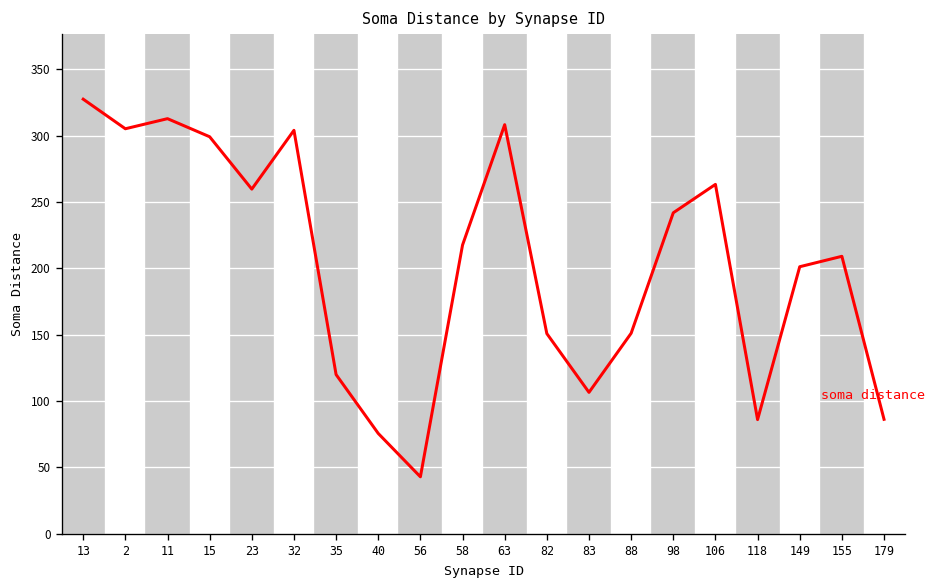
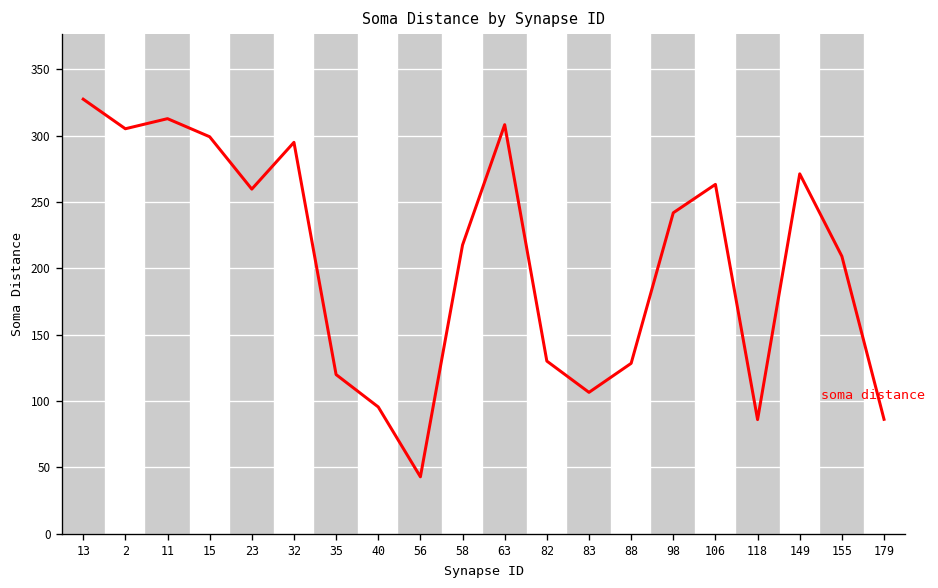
  {
    "13": 328,
    "2": 305,
    "11": 313,
    "15": 299,
    "23": 260,
-   "32": 304,
+   "32": 295,
    "35": 120,
-   "40": 76,
+   "40": 96,
    "56": 43,
    "58": 218,
    "63": 308,
-   "82": 151,
+   "82": 130,
    "83": 107,
-   "88": 151,
+   "88": 128,
    "98": 242,
    "106": 263,
    "118": 86,
-   "149": 201,
+   "149": 271,
    "155": 209,
    "179": 86
  }
